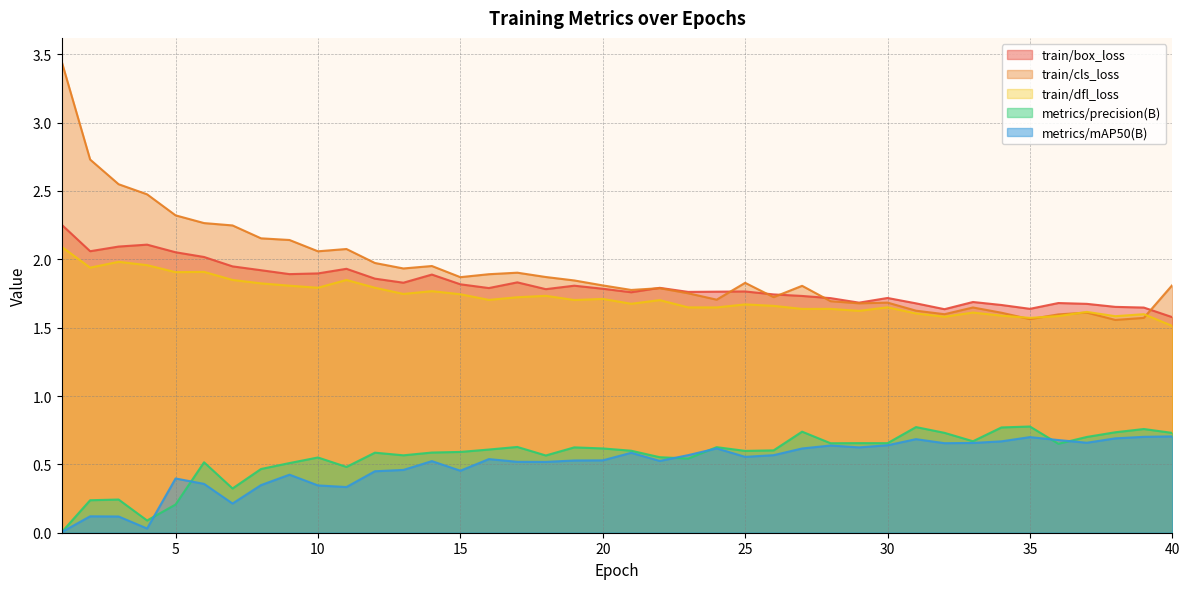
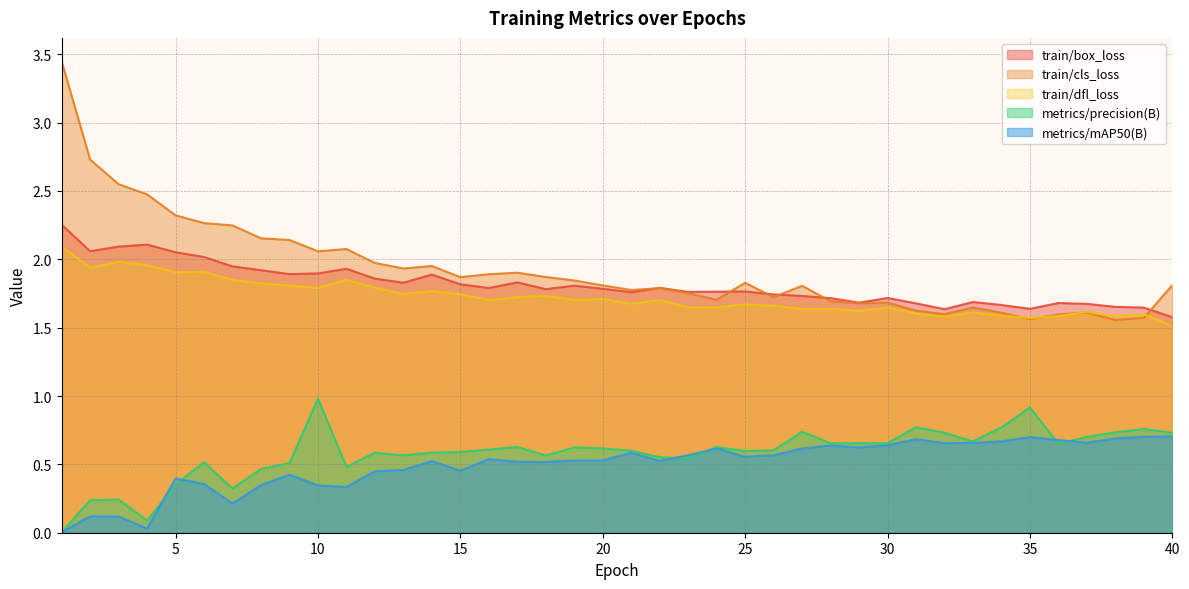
  {
    "metrics/precision(B)": {
-     "5": 0.21,
-     "10": 0.55,
+     "5": 0.35,
+     "10": 0.98,
      "15": 0.59,
      "20": 0.62,
      "25": 0.60,
-     "35": 0.78,
+     "35": 0.92,
      "40": 0.73
    },
    "metrics/mAP50(B)": {
      "5": 0.40,
      "10": 0.35,
      "15": 0.45,
      "20": 0.53,
      "25": 0.56,
      "35": 0.70,
      "40": 0.70
    }
  }
